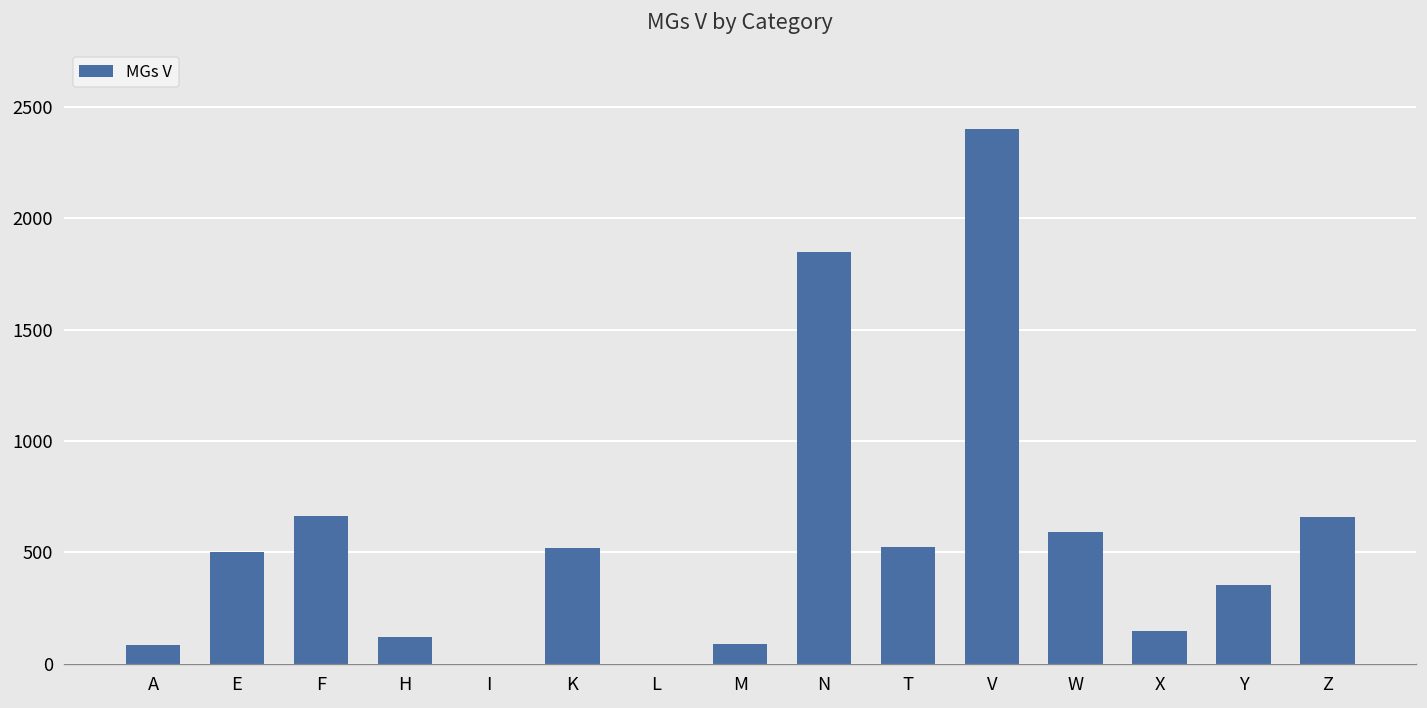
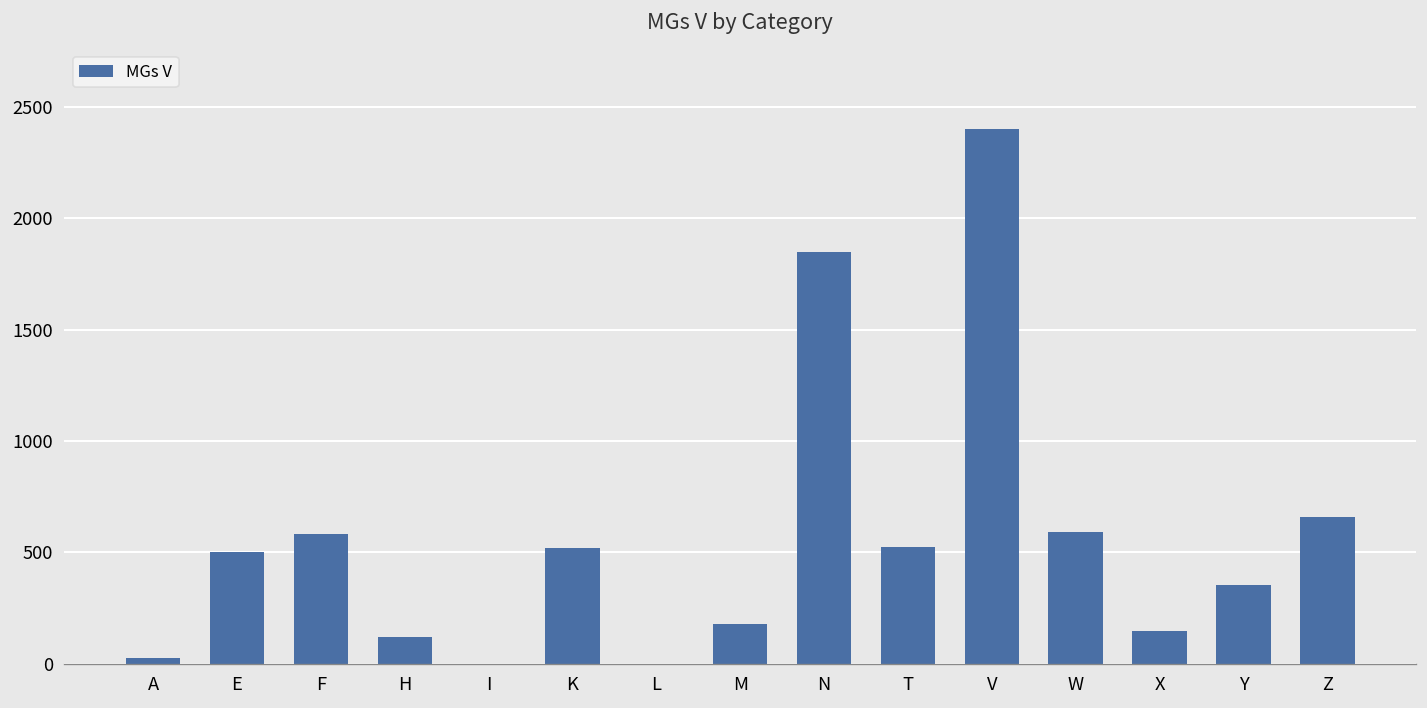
  {
-   "A": 80,
+   "A": 30,
    "E": 500,
-   "F": 660,
+   "F": 580,
    "H": 120,
    "I": 0,
    "K": 520,
    "L": 0,
-   "M": 90,
+   "M": 180,
    "N": 1850,
    "T": 520,
    "V": 2400,
    "W": 590,
    "X": 150,
    "Y": 350,
    "Z": 660
  }
